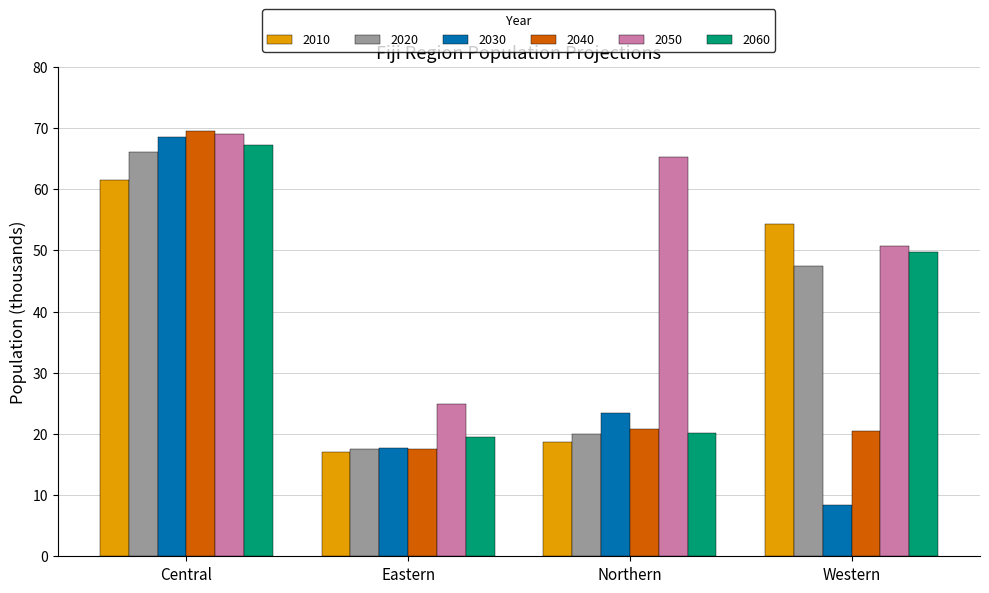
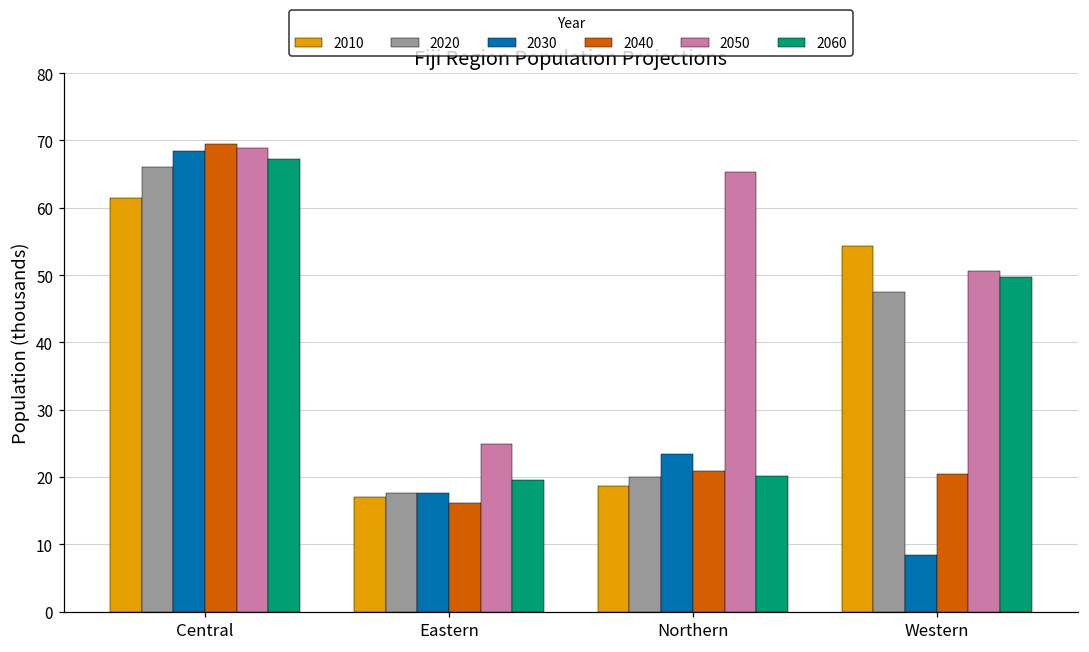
  {
    "2010": {
      "Central": 61,
      "Eastern": 17,
      "Northern": 19,
      "Western": 54
    },
    "2020": {
      "Central": 66,
      "Eastern": 18,
      "Northern": 20,
      "Western": 47
    },
    "2030": {
      "Central": 68,
      "Eastern": 18,
      "Northern": 23,
      "Western": 8
    },
    "2040": {
      "Central": 69,
-     "Eastern": 17,
+     "Eastern": 16,
      "Northern": 21,
      "Western": 20
    },
    "2050": {
      "Central": 69,
      "Eastern": 25,
      "Northern": 65,
      "Western": 51
    },
    "2060": {
      "Central": 67,
      "Eastern": 19,
      "Northern": 20,
      "Western": 50
    }
  }
